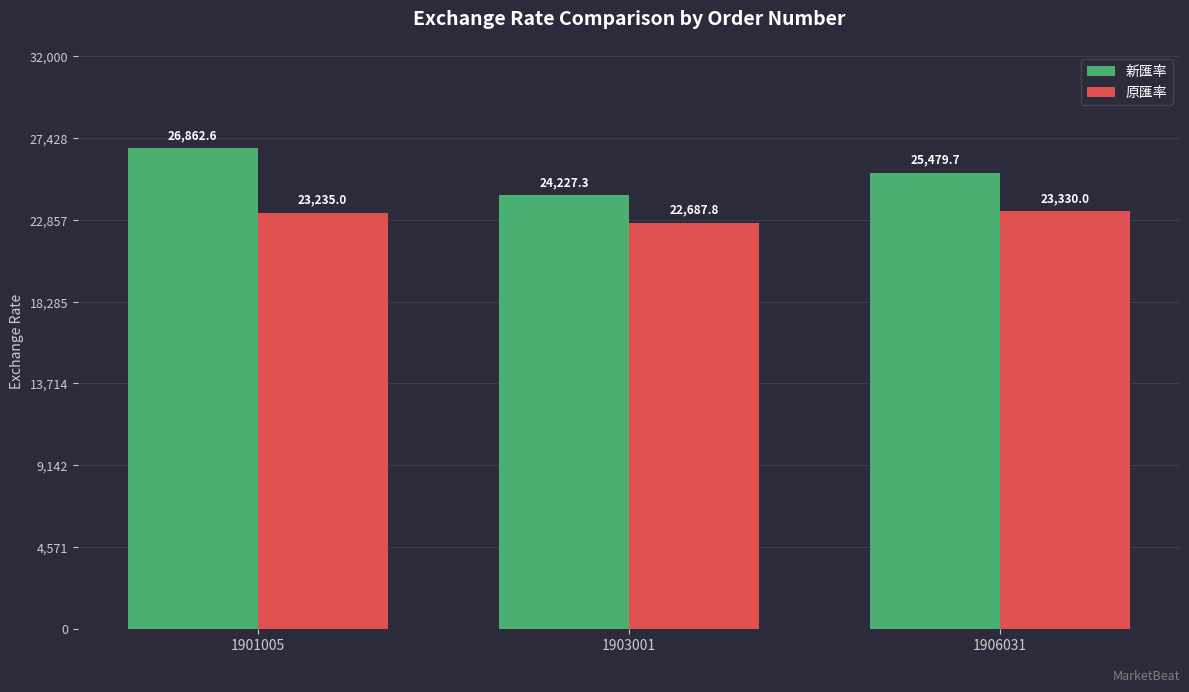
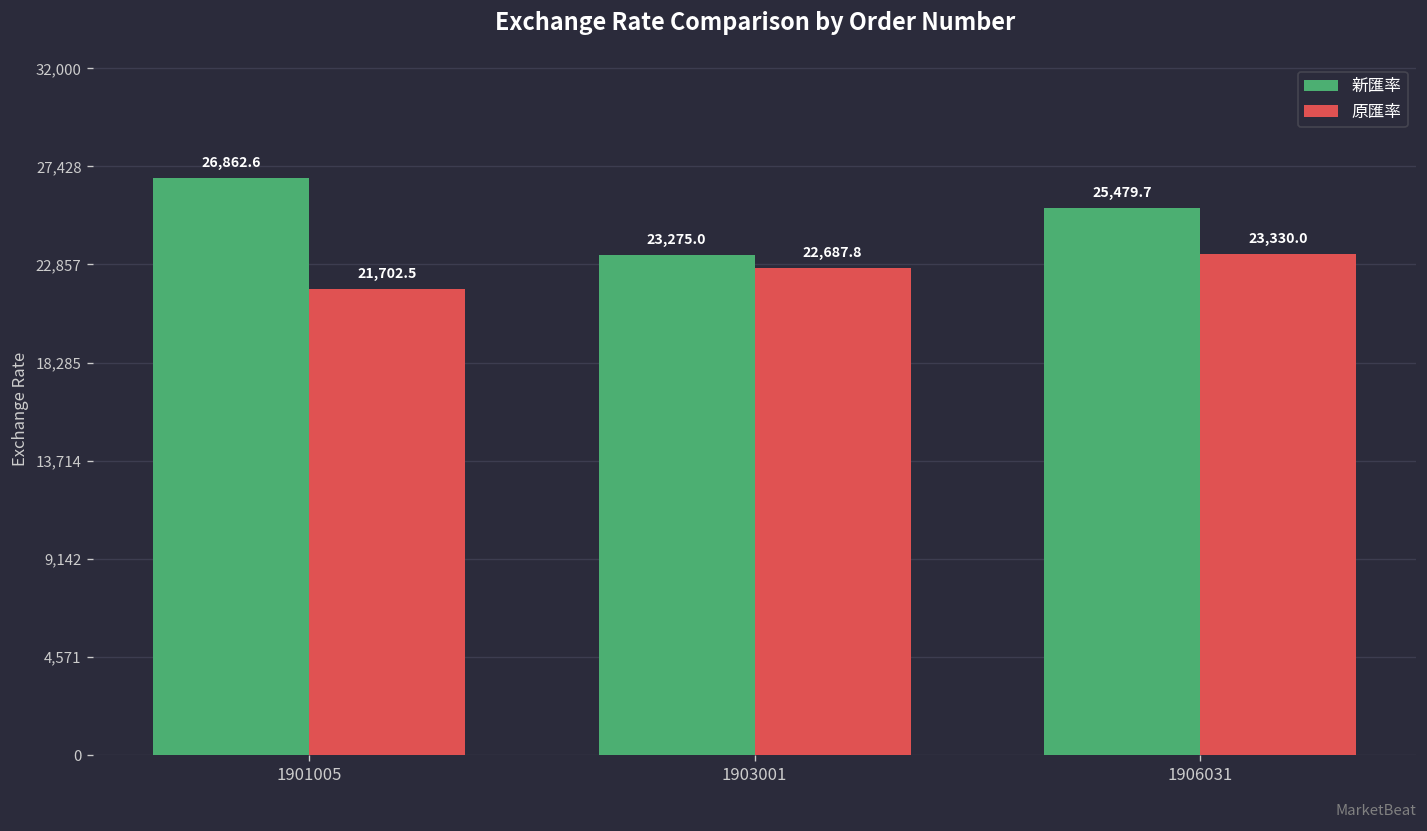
  {
    "新匯率": {
      "1901005": "26,862.6",
-     "1903001": "24,227.3",
+     "1903001": "23,275.0",
      "1906031": "25,479.7"
    },
    "原匯率": {
-     "1901005": "23,235.0",
+     "1901005": "21,702.5",
      "1903001": "22,687.8",
      "1906031": "23,330.0"
    }
  }
